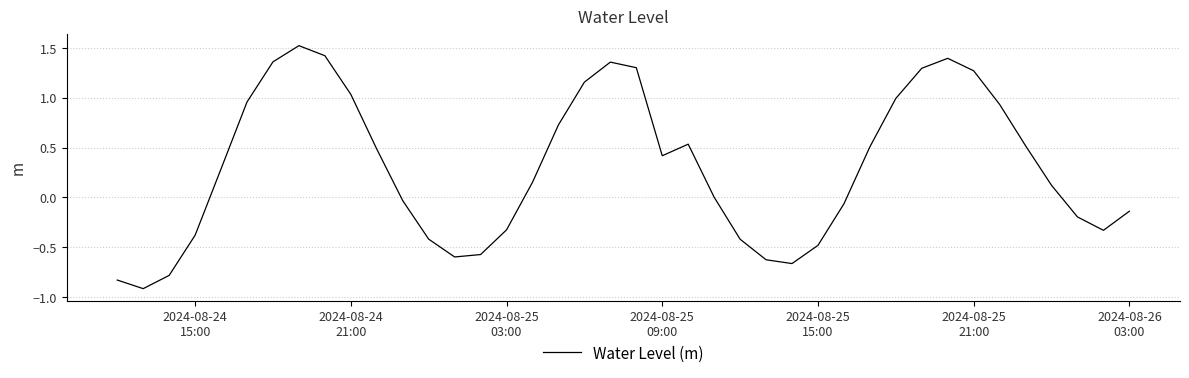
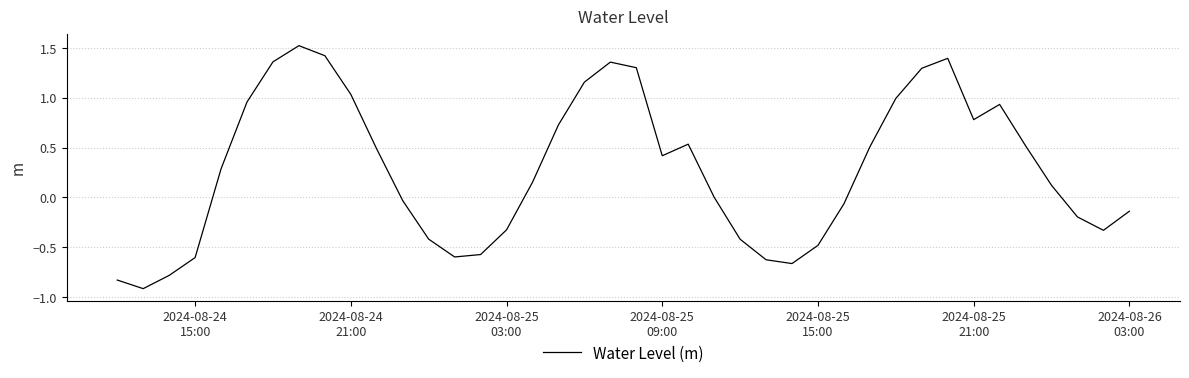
  {
-   "2024-08-24 15:00": -0.4,
+   "2024-08-24 15:00": -0.6,
    "2024-08-24 21:00": 1.0,
    "2024-08-25 03:00": -0.3,
    "2024-08-25 09:00": 0.4,
    "2024-08-25 15:00": -0.5,
-   "2024-08-25 21:00": 1.3,
+   "2024-08-25 21:00": 0.8,
    "2024-08-26 03:00": -0.1
  }
